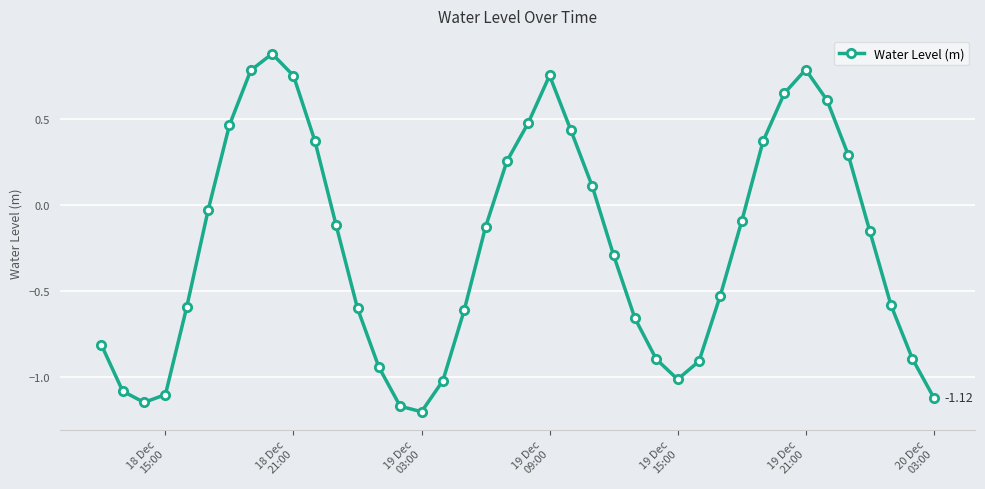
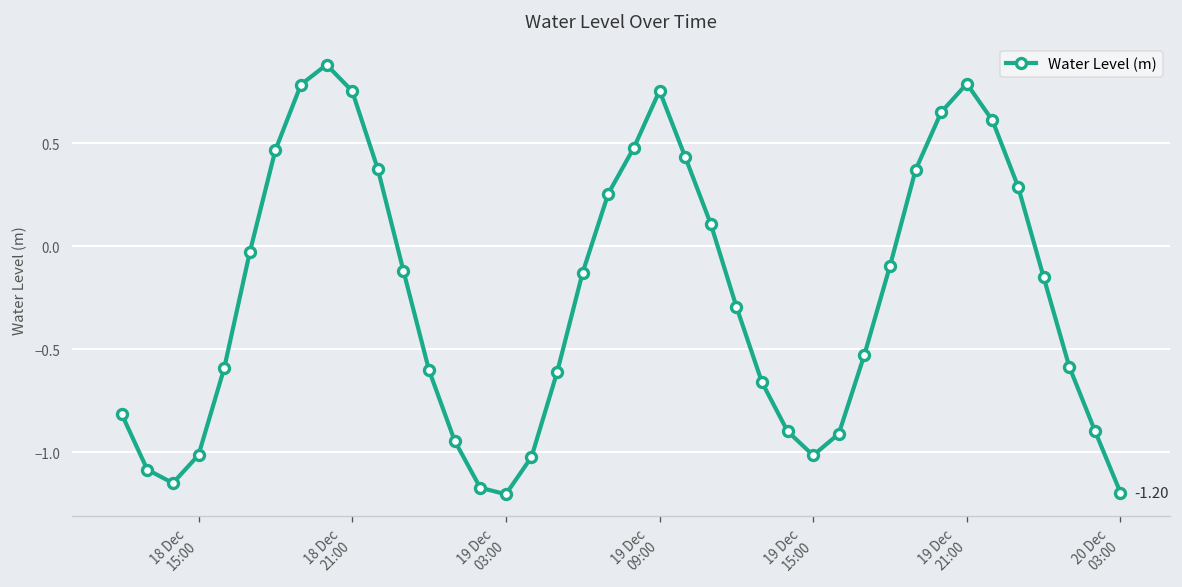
  {
-   "18 Dec 15:00": -1.11,
-   "20 Dec 03:00": -1.12
+   "18 Dec 15:00": -1.01,
+   "20 Dec 03:00": -1.20
  }
